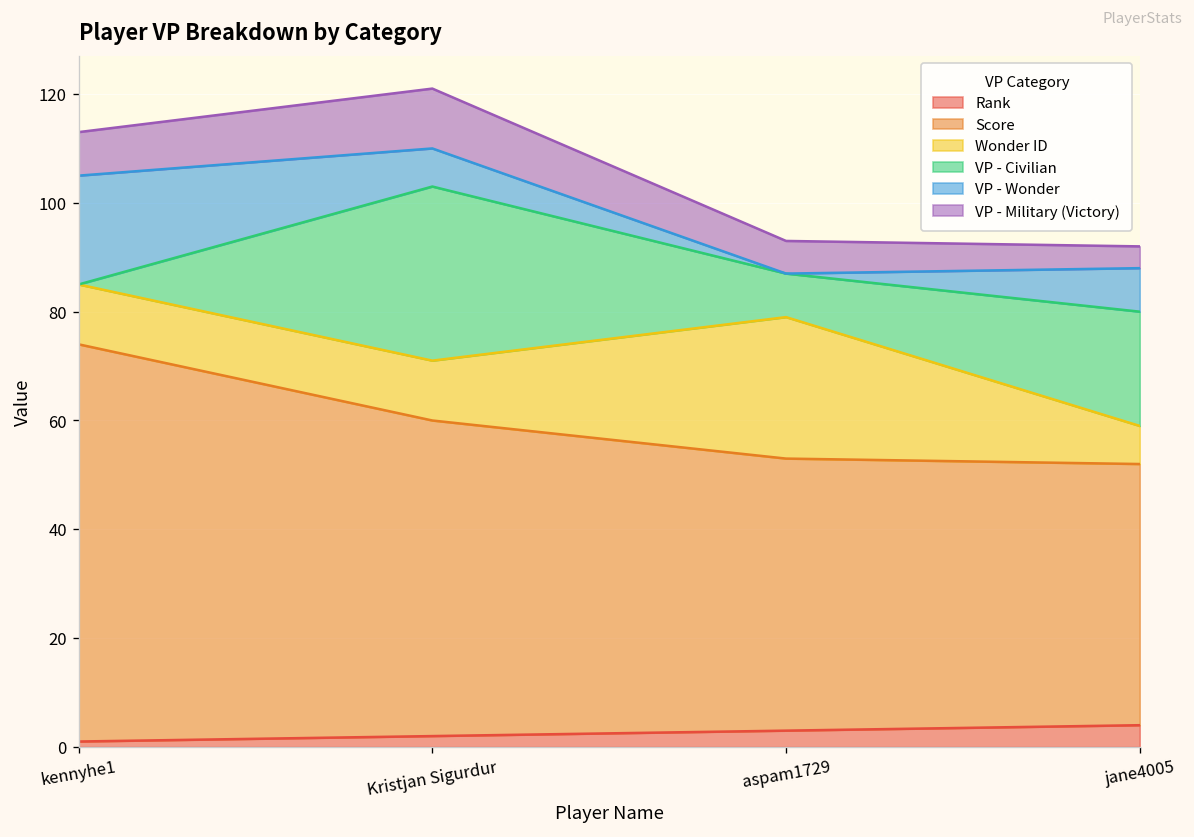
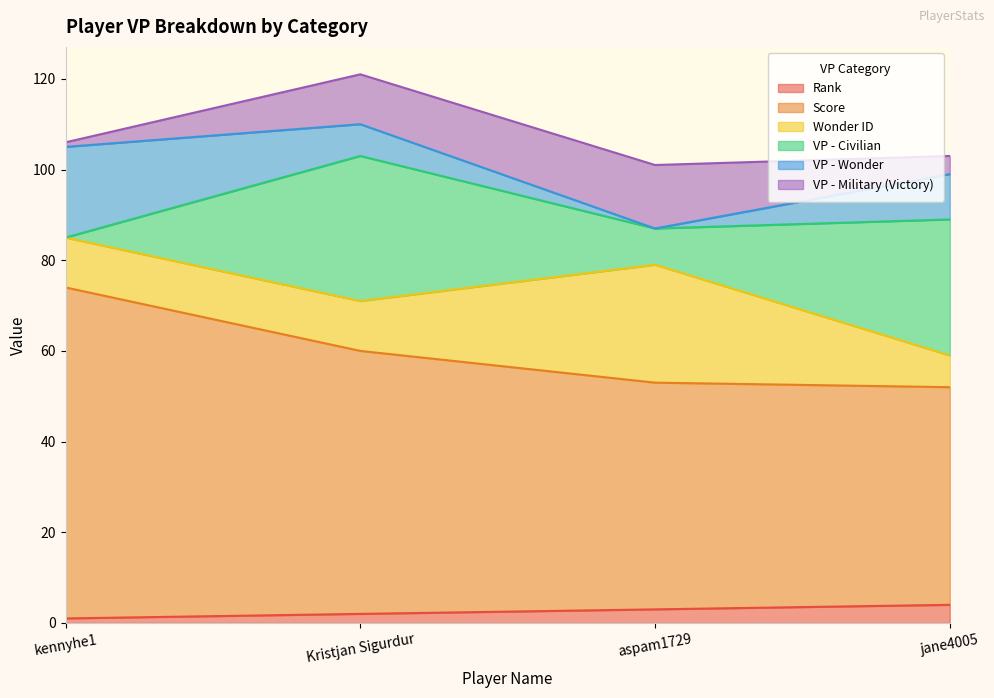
  {
    "Wonder ID": {
      "Kristjan Sigurdur": 11,
      "aspam1729": 26,
      "jane4005": 7
    },
    "VP - Civilian": {
      "Kristjan Sigurdur": 32,
-     "jane4005": 21
+     "jane4005": 30
    },
    "VP - Wonder": {
      "kennyhe1": 20,
      "Kristjan Sigurdur": 7,
-     "jane4005": 8
+     "jane4005": 10
    },
    "VP - Military (Victory)": {
-     "kennyhe1": 8,
+     "kennyhe1": 1,
      "Kristjan Sigurdur": 11,
-     "aspam1729": 6,
+     "aspam1729": 14,
      "jane4005": 4
    }
  }
